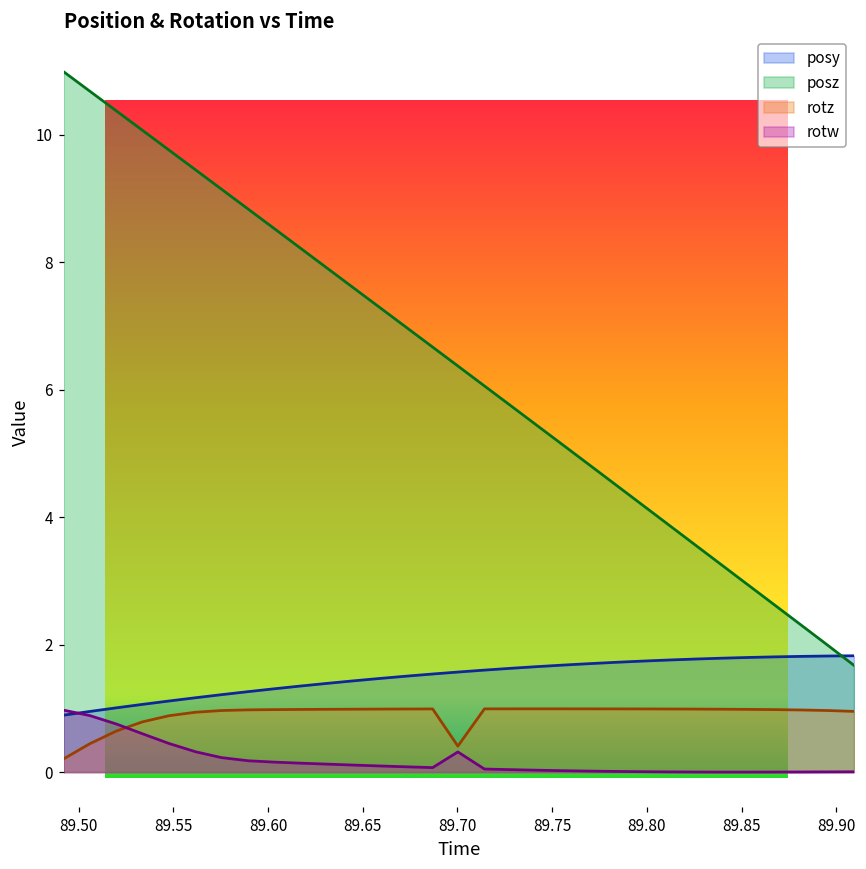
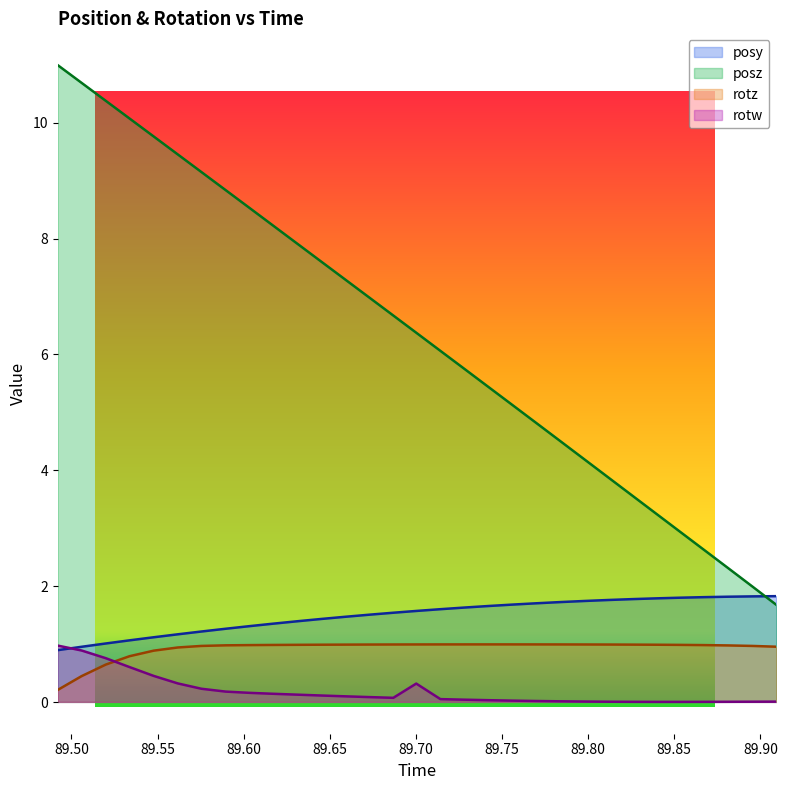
  {
    "posy": {
      "89.70": 1.6
    },
    "posz": {
      "89.70": 6.4
    },
    "rotz": {
-     "89.70": 0.4
+     "89.70": 1.0
    },
    "rotw": {
      "89.70": 0.3
    }
  }
